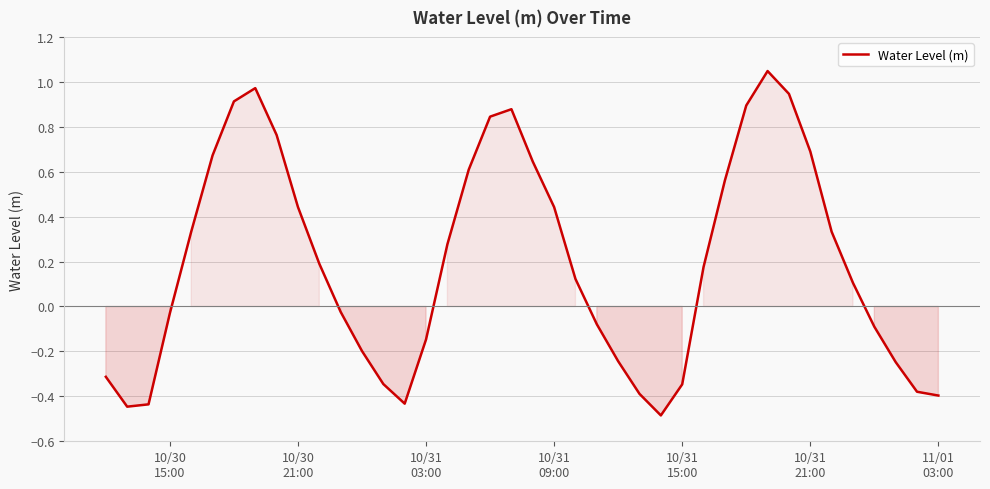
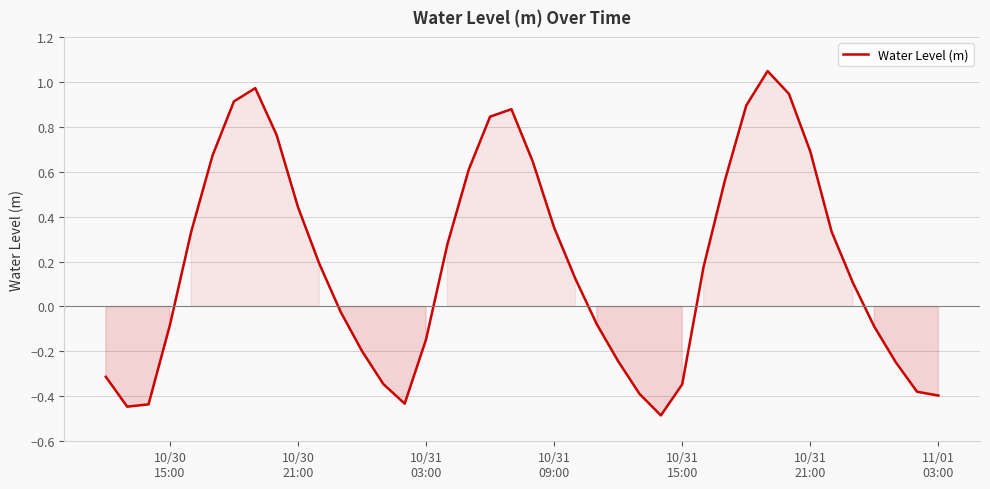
  {
-   "10/30 15:00": -0.03,
+   "10/30 15:00": -0.08,
    "10/30 21:00": 0.44,
    "10/31 03:00": -0.15,
-   "10/31 09:00": 0.44,
+   "10/31 09:00": 0.35,
    "10/31 15:00": -0.35,
    "10/31 21:00": 0.69,
    "11/01 03:00": -0.40
  }
